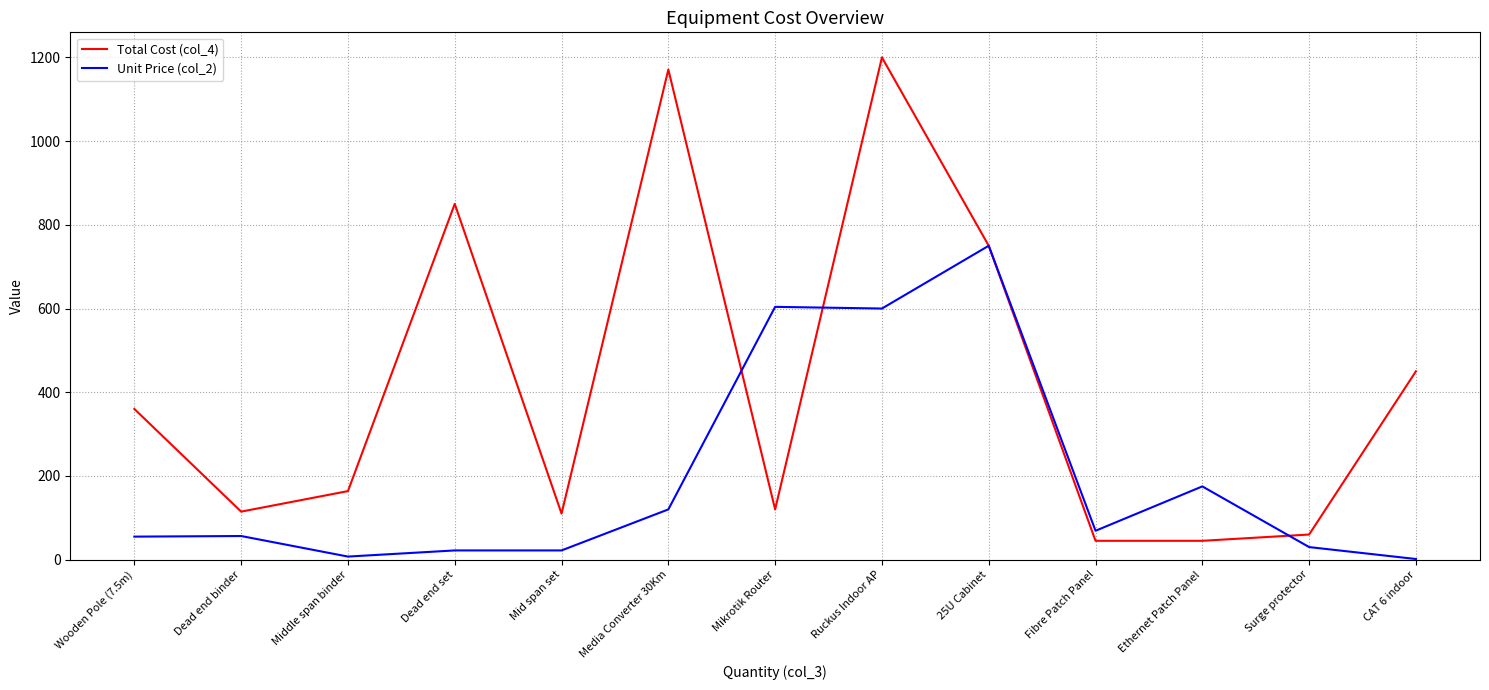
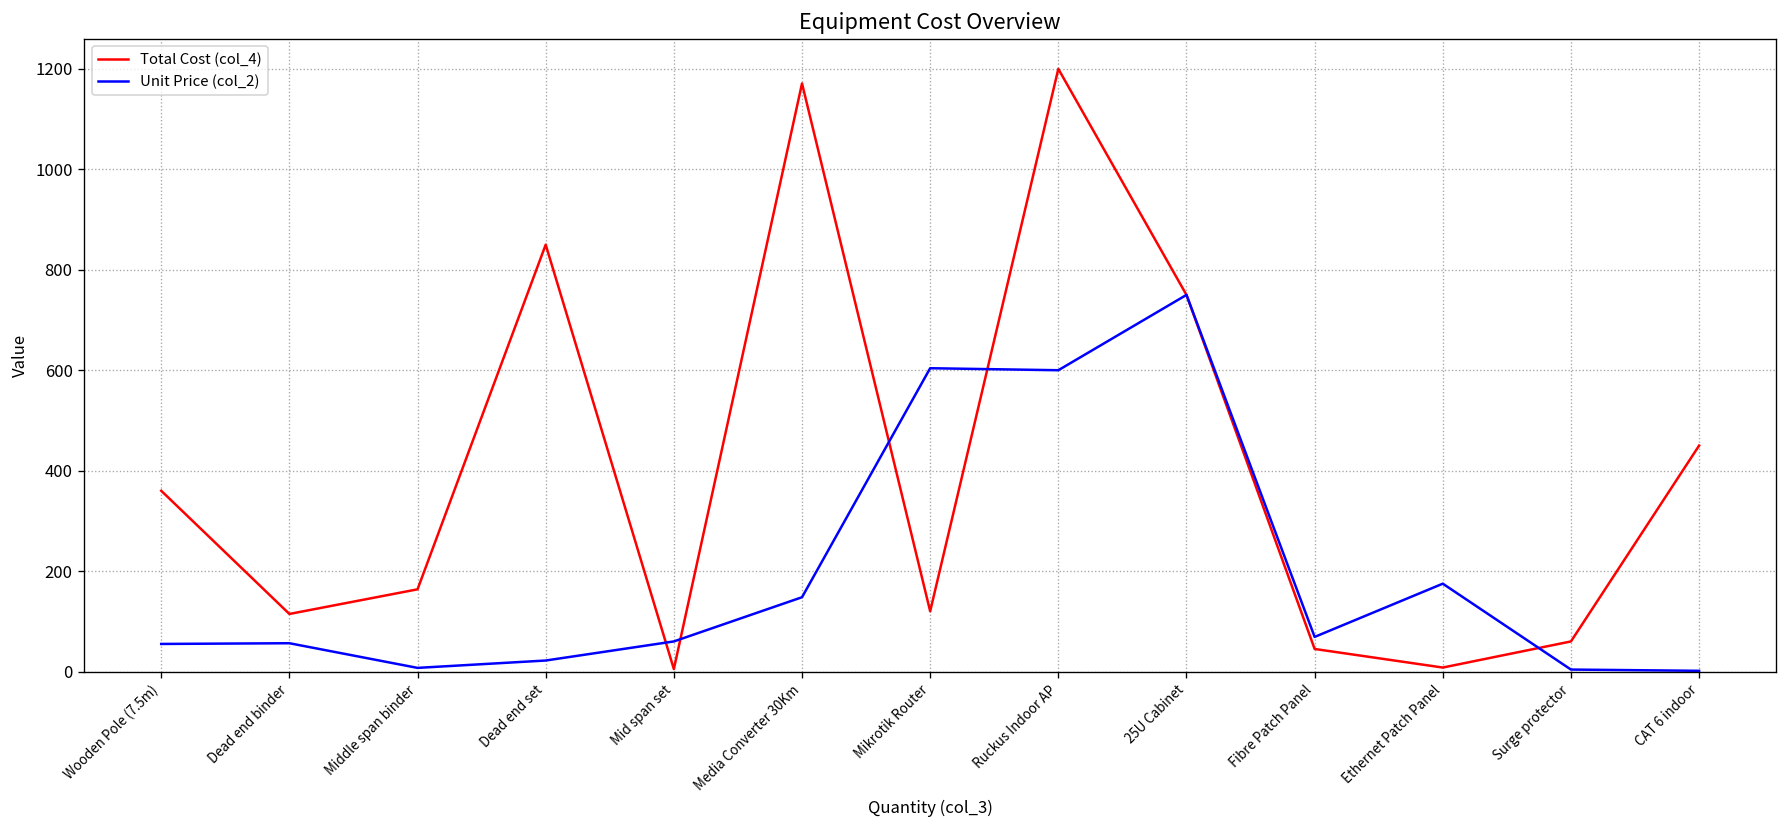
  {
    "Total Cost (col_4)": {
      "Wooden Pole (7.5m)": 360,
      "Dead end binder": 110,
      "Middle span binder": 160,
      "Dead end set": 850,
-     "Mid span set": 110,
+     "Mid span set": 10,
      "Media Converter 30Km": 1170,
      "Mikrotik Router": 120,
      "Ruckus Indoor AP": 1200,
      "Fibre Patch Panel": 50,
-     "Ethernet Patch Panel": 50,
+     "Ethernet Patch Panel": 10,
      "Surge protector": 60,
      "CAT 6 indoor": 450
    },
    "Unit Price (col_2)": {
      "Wooden Pole (7.5m)": 60,
      "Dead end binder": 60,
      "Middle span binder": 10,
      "Dead end set": 20,
-     "Mid span set": 20,
-     "Media Converter 30Km": 120,
+     "Mid span set": 60,
+     "Media Converter 30Km": 150,
      "Mikrotik Router": 600,
      "Ruckus Indoor AP": 600,
      "Fibre Patch Panel": 70,
      "Ethernet Patch Panel": 180,
-     "Surge protector": 30,
+     "Surge protector": 0,
      "CAT 6 indoor": 0
    }
  }
